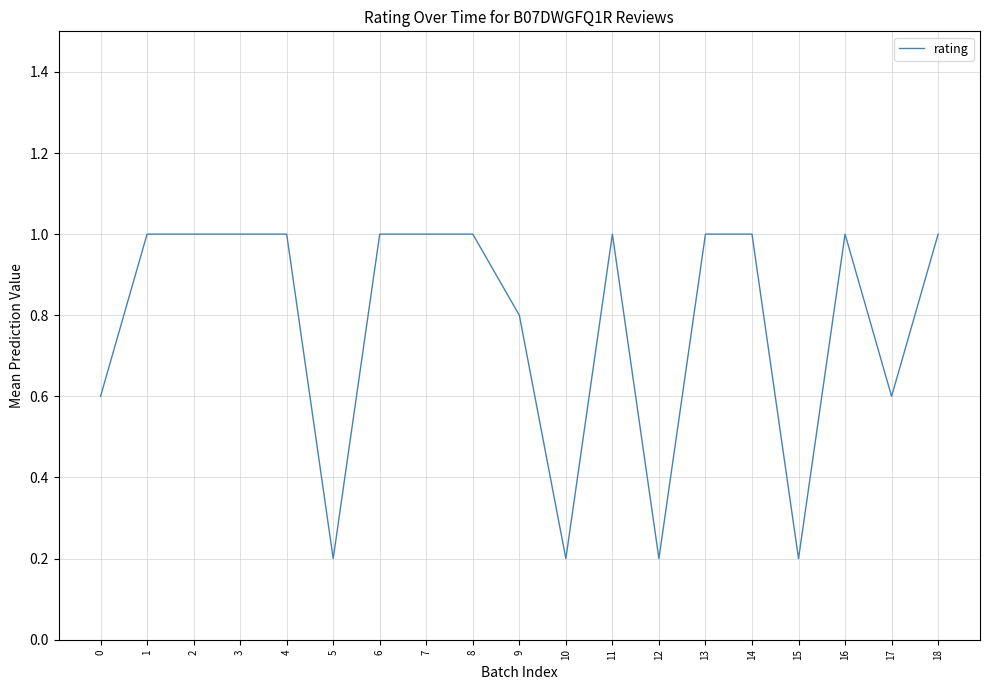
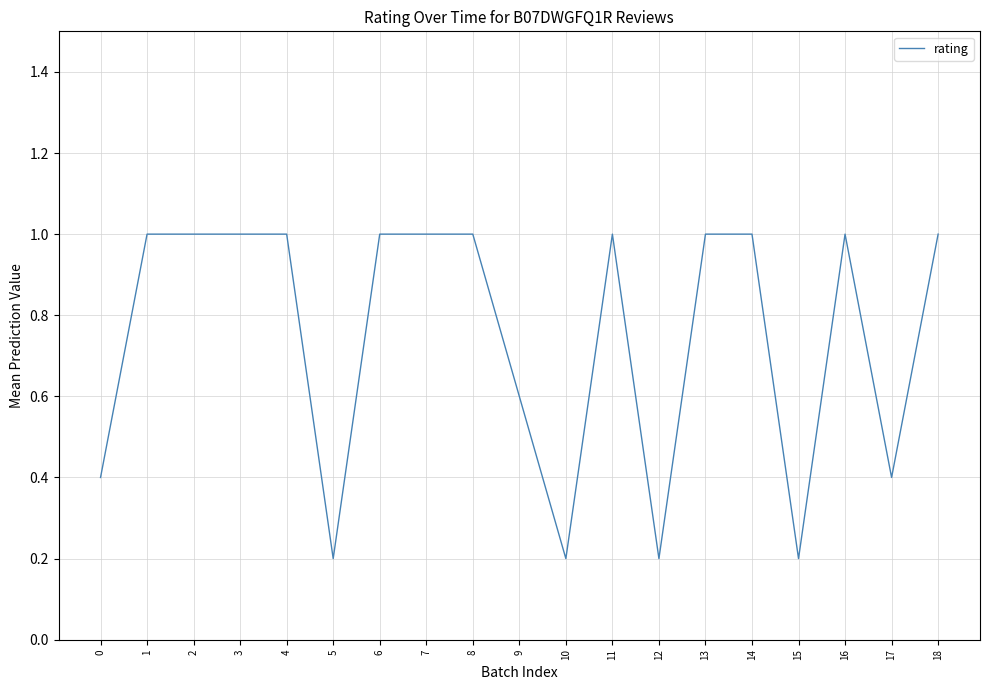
  {
-   "0": 0.60,
+   "0": 0.40,
    "1": 1.00,
    "2": 1.00,
    "3": 1.00,
    "4": 1.00,
    "5": 0.20,
    "6": 1.00,
    "7": 1.00,
    "8": 1.00,
-   "9": 0.80,
+   "9": 0.60,
    "10": 0.20,
    "11": 1.00,
    "12": 0.20,
    "13": 1.00,
    "14": 1.00,
    "15": 0.20,
    "16": 1.00,
-   "17": 0.60,
+   "17": 0.40,
    "18": 1.00
  }
